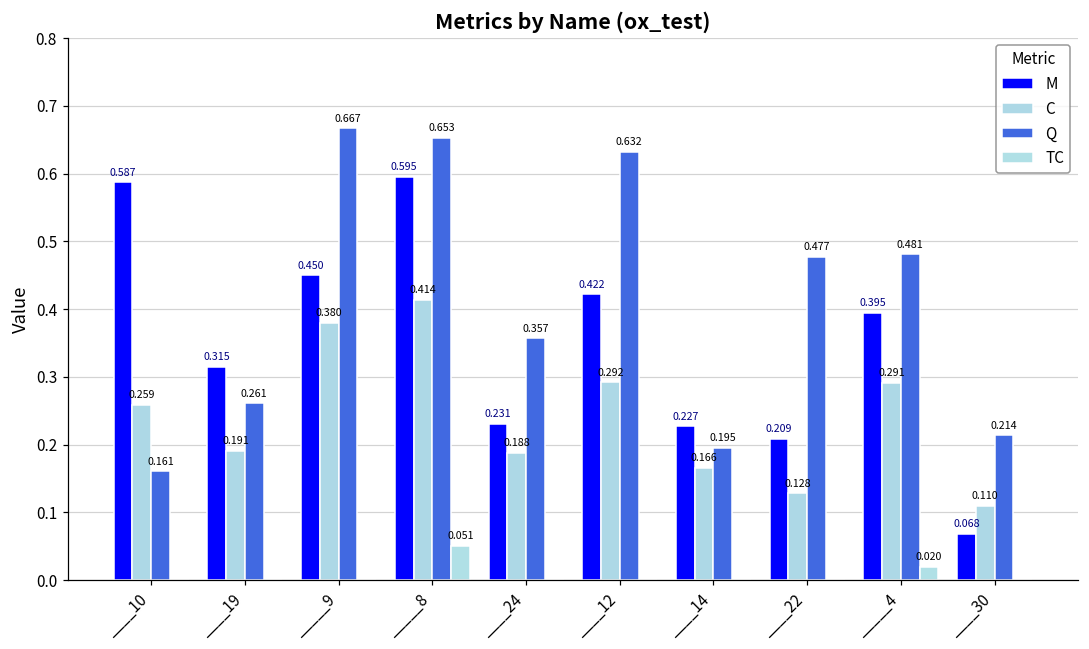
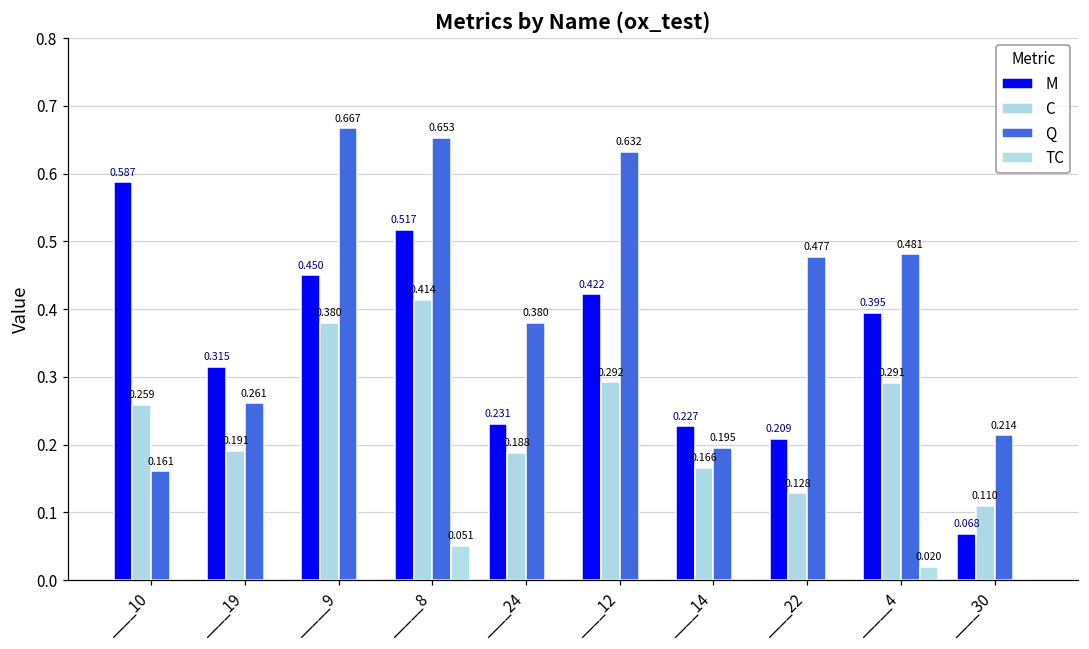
  {
    "M": {
      "____10": 0.587,
      "____19": 0.315,
      "_____9": 0.450,
-     "_____8": 0.595,
+     "_____8": 0.517,
      "____24": 0.231,
      "____12": 0.422,
      "____14": 0.227,
      "____22": 0.209,
      "_____4": 0.395,
      "____30": 0.068
    },
    "Q": {
      "____10": 0.161,
      "____19": 0.261,
      "_____9": 0.667,
      "_____8": 0.653,
-     "____24": 0.357,
+     "____24": 0.380,
      "____12": 0.632,
      "____14": 0.195,
      "____22": 0.477,
      "_____4": 0.481,
      "____30": 0.214
    }
  }
